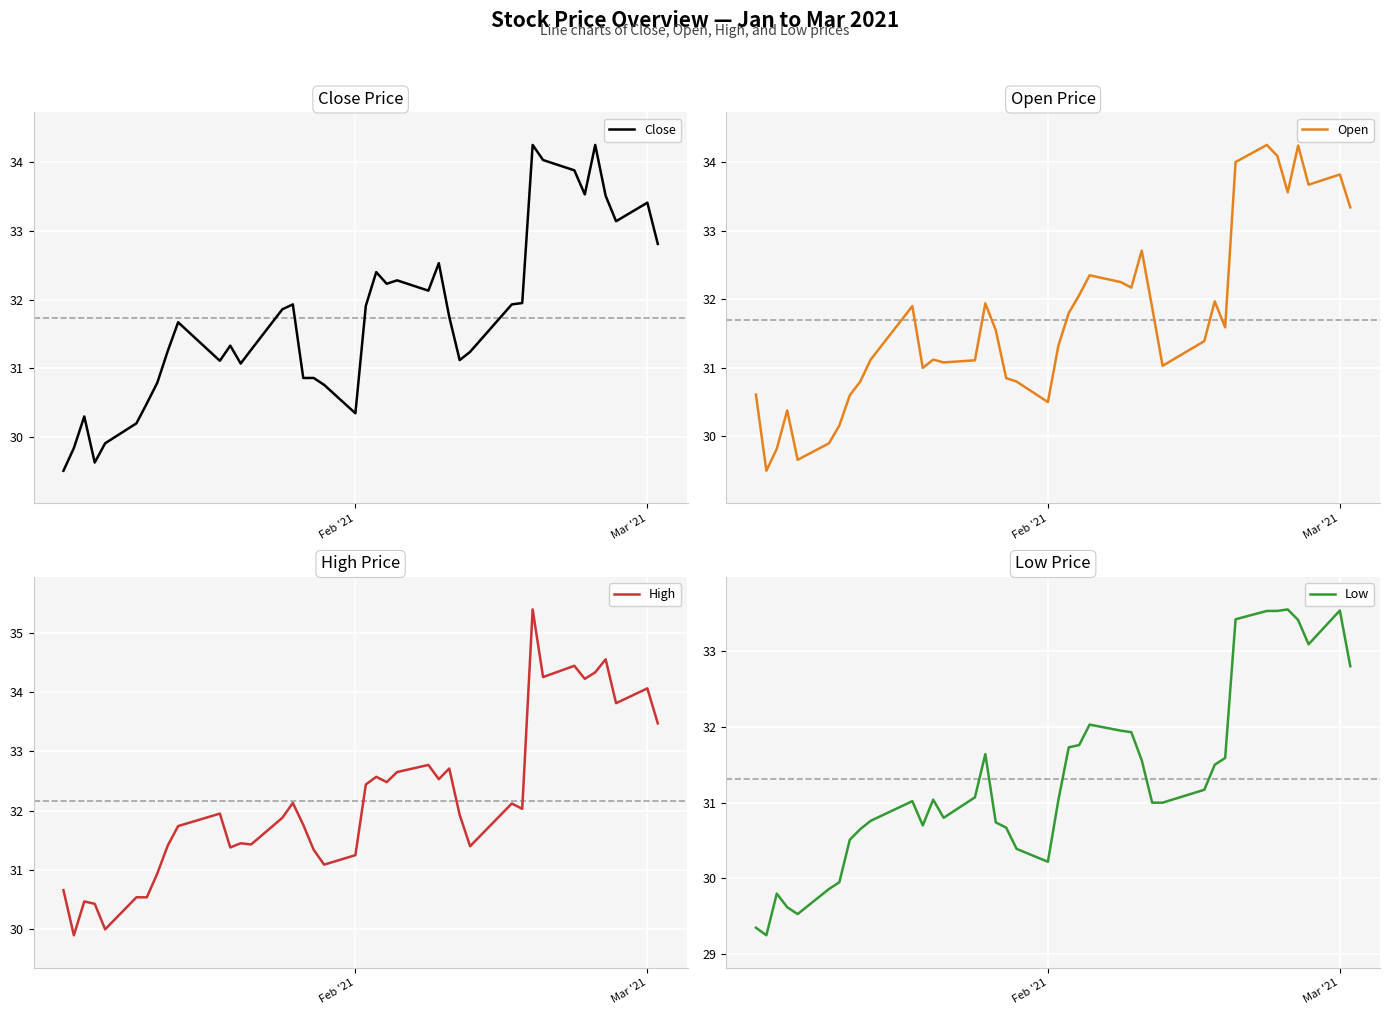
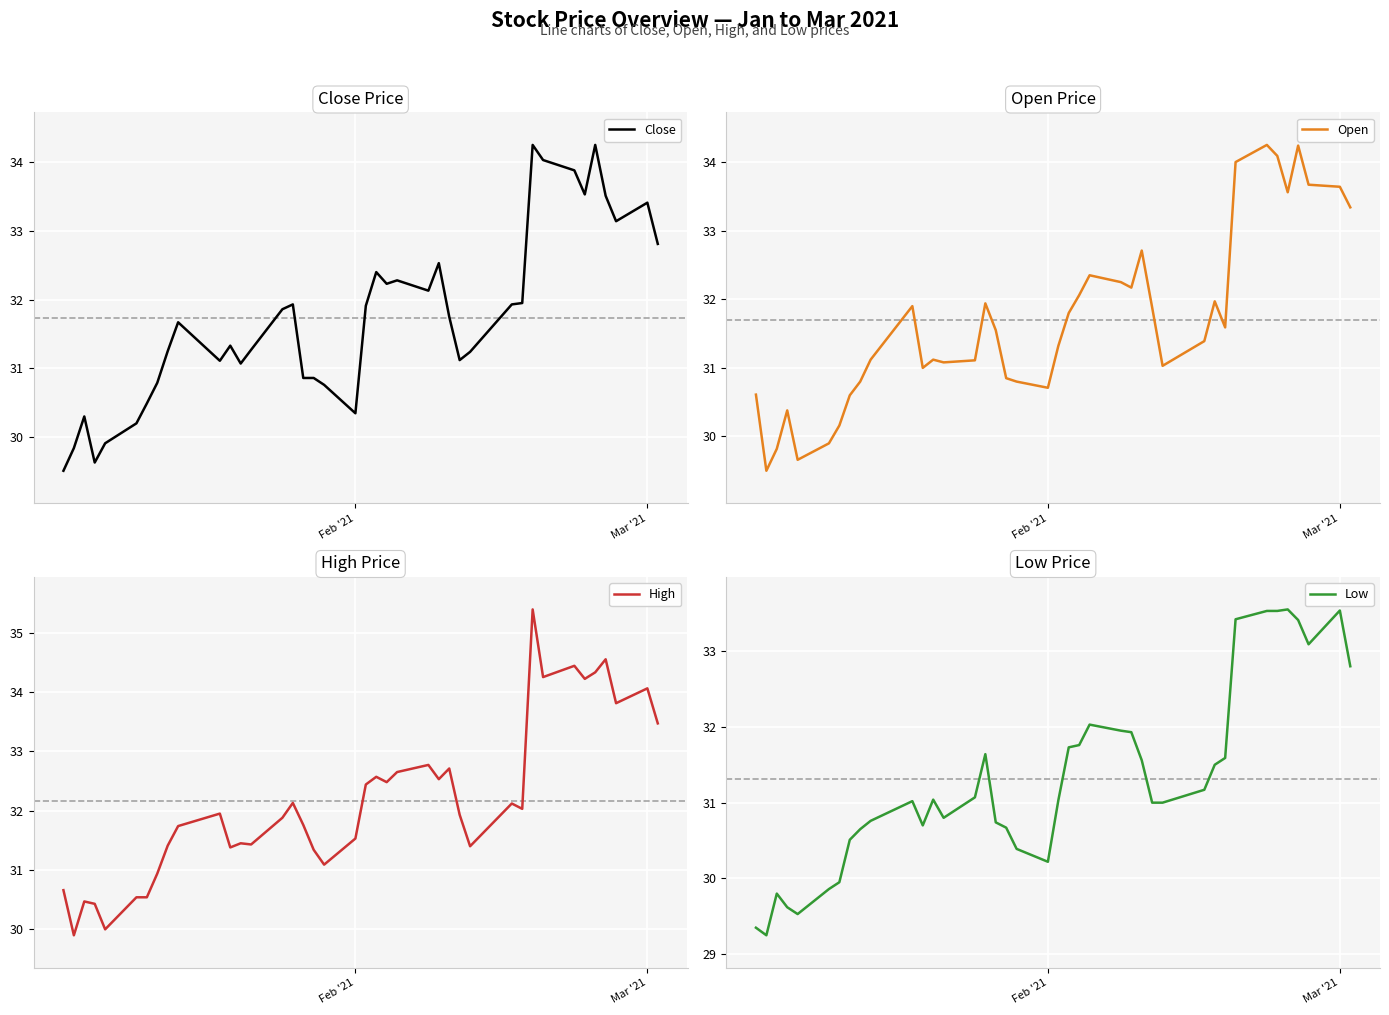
  {
    "Close Price": {
      "Feb '21": 30.3,
      "Mar '21": 33.4
    },
    "Open Price": {
-     "Feb '21": 30.5,
-     "Mar '21": 33.8
+     "Feb '21": 30.7,
+     "Mar '21": 33.6
    },
    "High Price": {
-     "Feb '21": 31.3,
+     "Feb '21": 31.5,
      "Mar '21": 34.1
    },
    "Low Price": {
      "Feb '21": 30.2,
      "Mar '21": 33.5
    }
  }
